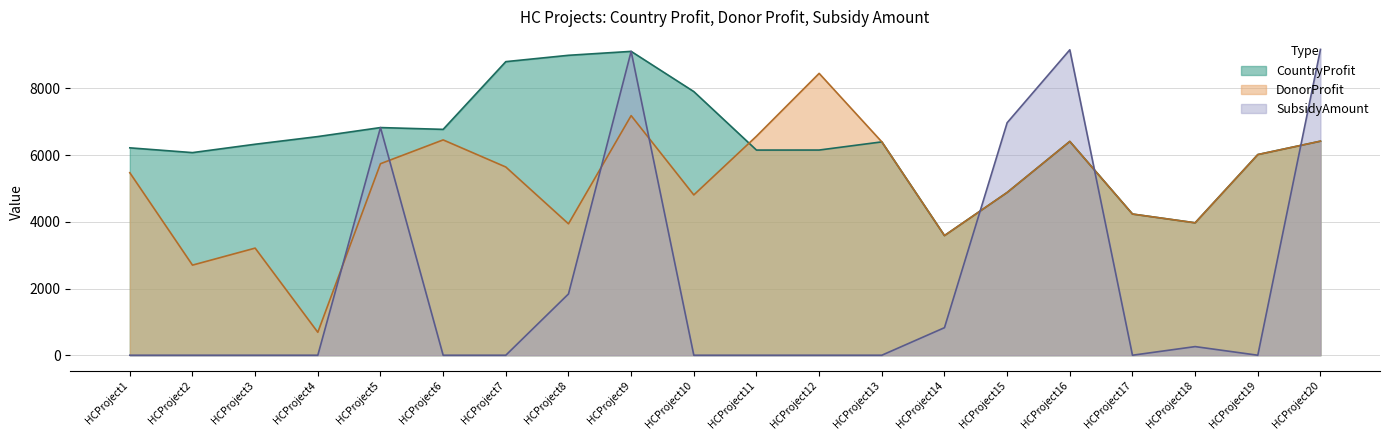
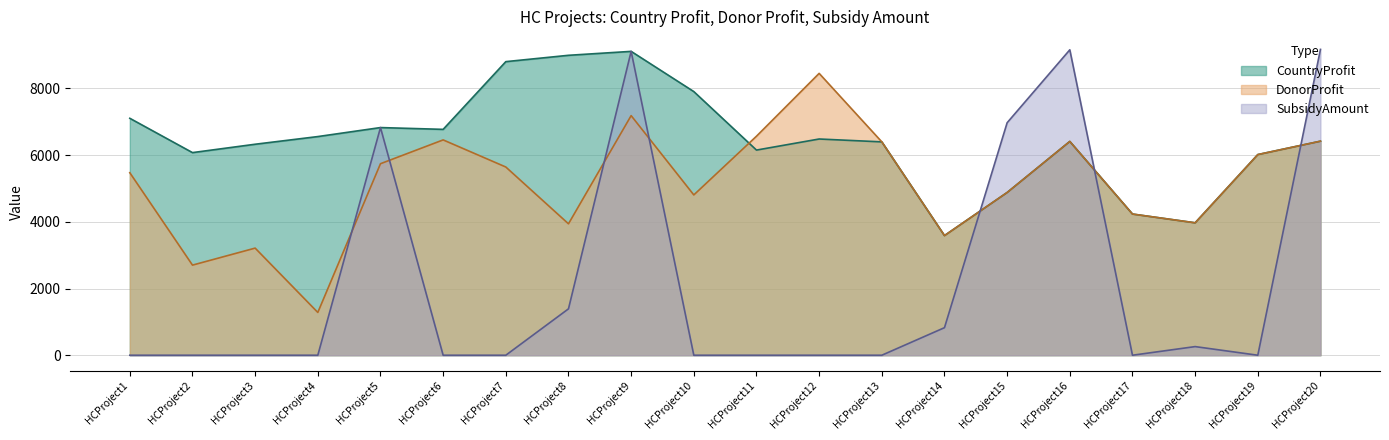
  {
    "CountryProfit": {
-     "HCProject1": 6200,
+     "HCProject1": 7100,
      "HCProject2": 6100,
      "HCProject3": 6300,
      "HCProject4": 6600,
      "HCProject6": 6800,
      "HCProject7": 8800,
      "HCProject8": 9000,
      "HCProject10": 7900,
      "HCProject11": 6200,
-     "HCProject12": 6200
+     "HCProject12": 6500
    },
    "DonorProfit": {
      "HCProject1": 5500,
      "HCProject2": 2700,
      "HCProject3": 3200,
-     "HCProject4": 700,
+     "HCProject4": 1300,
      "HCProject5": 5700,
      "HCProject6": 6500,
      "HCProject7": 5600,
      "HCProject8": 3900,
      "HCProject9": 7200,
      "HCProject10": 4800,
      "HCProject11": 6600,
      "HCProject12": 8500
    },
    "SubsidyAmount": {
      "HCProject1": 0,
      "HCProject2": 0,
      "HCProject3": 0,
      "HCProject4": 0,
      "HCProject6": 0,
      "HCProject7": 0,
-     "HCProject8": 1800,
+     "HCProject8": 1400,
      "HCProject10": 0,
      "HCProject11": 0,
      "HCProject12": 0,
      "HCProject13": 0,
      "HCProject14": 800,
      "HCProject15": 7000,
      "HCProject16": 9200,
      "HCProject17": 0,
      "HCProject18": 300,
      "HCProject19": 0,
      "HCProject20": 9200
    }
  }
